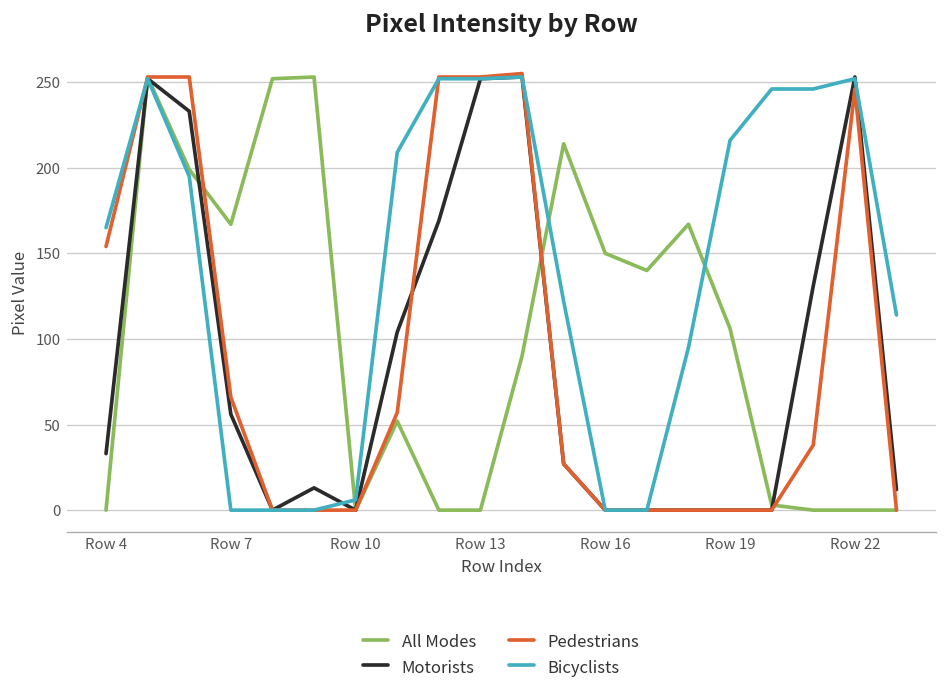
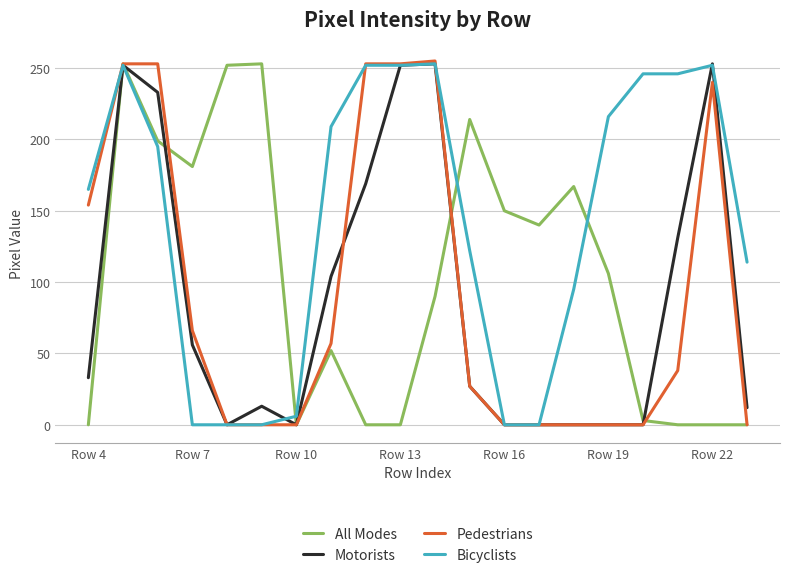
  {
    "All Modes": {
      "Row 4": 0,
-     "Row 7": 167,
+     "Row 7": 181,
      "Row 13": 0,
      "Row 16": 150,
      "Row 19": 106,
      "Row 22": 0
    },
    "Motorists": {
      "Row 4": 33,
      "Row 7": 56
    },
    "Pedestrians": {
      "Row 4": 154,
      "Row 7": 66,
-     "Row 22": 246
+     "Row 22": 240
    },
    "Bicyclists": {
      "Row 4": 165,
      "Row 7": 0,
      "Row 10": 6,
      "Row 19": 216
    }
  }
